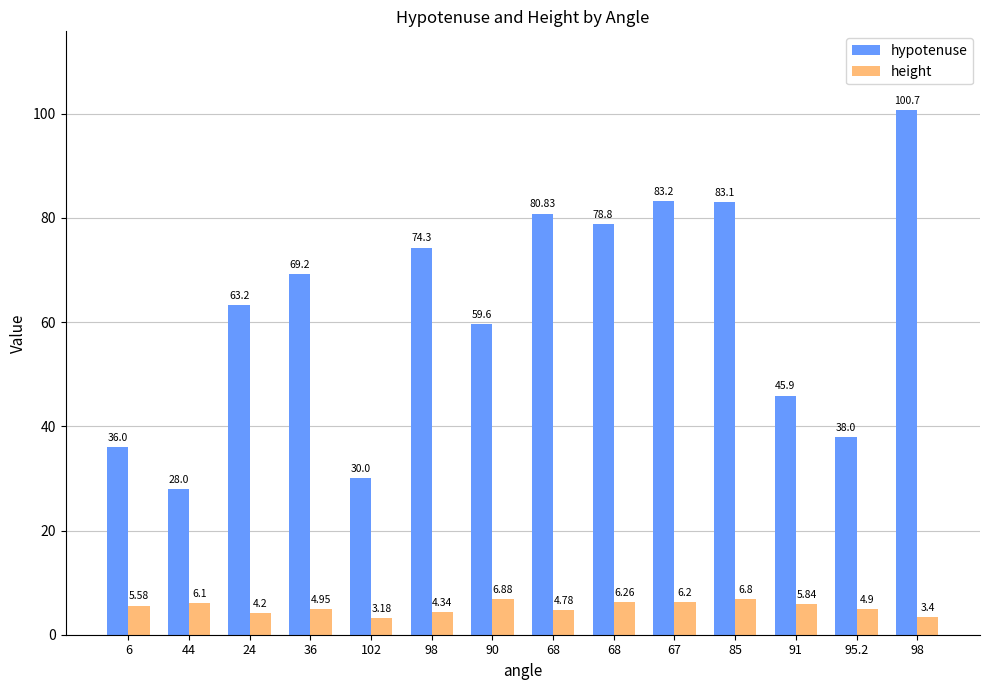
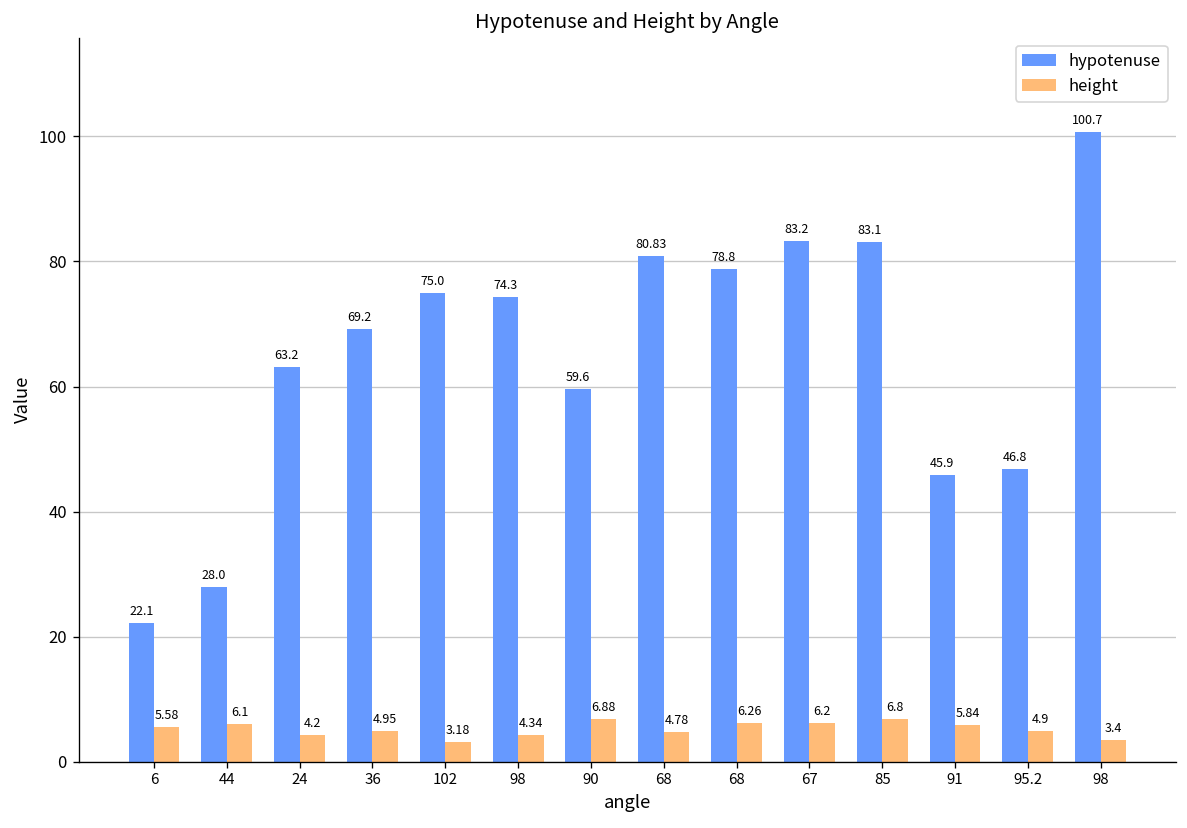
  {
    "hypotenuse": {
-     "6": 36.0,
+     "6": 22.1,
      "44": 28.0,
      "24": 63.2,
      "36": 69.2,
-     "102": 30.0,
+     "102": 75.0,
      "90": 59.6,
      "67": 83.2,
      "85": 83.1,
      "91": 45.9,
-     "95.2": 38.0
+     "95.2": 46.8
    },
    "height": {
      "6": 5.58,
      "44": 6.1,
      "24": 4.2,
      "36": 4.95,
      "102": 3.18,
      "90": 6.88,
      "67": 6.2,
      "85": 6.8,
      "91": 5.84,
      "95.2": 4.9
    }
  }
